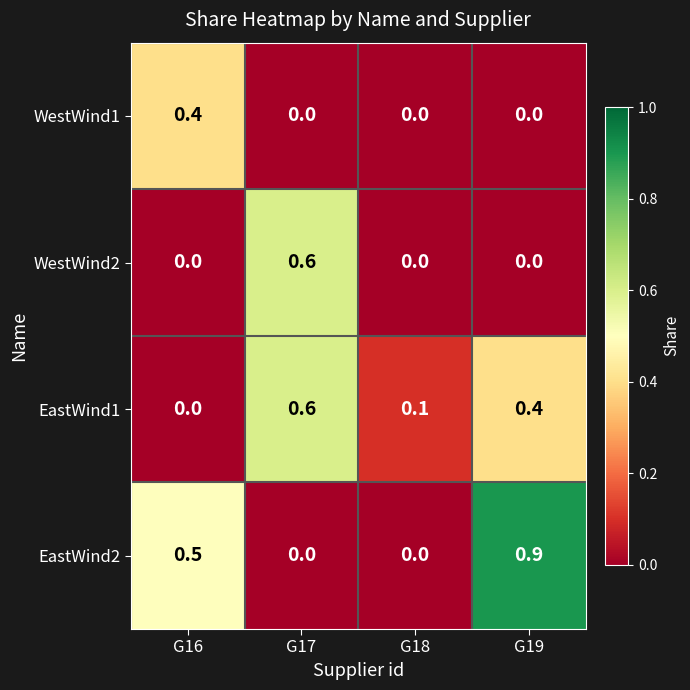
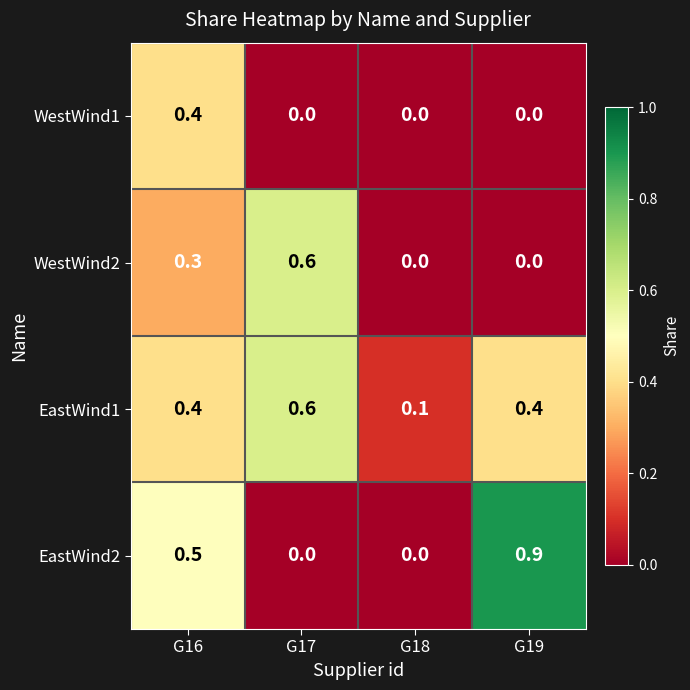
  {
    "WestWind1": {
      "G16": 0.4,
      "G17": 0.0,
      "G18": 0.0,
      "G19": 0.0
    },
    "WestWind2": {
-     "G16": 0.0,
+     "G16": 0.3,
      "G17": 0.6,
      "G18": 0.0,
      "G19": 0.0
    },
    "EastWind1": {
-     "G16": 0.0,
+     "G16": 0.4,
      "G17": 0.6,
      "G18": 0.1,
      "G19": 0.4
    },
    "EastWind2": {
      "G16": 0.5,
      "G17": 0.0,
      "G18": 0.0,
      "G19": 0.9
    }
  }
